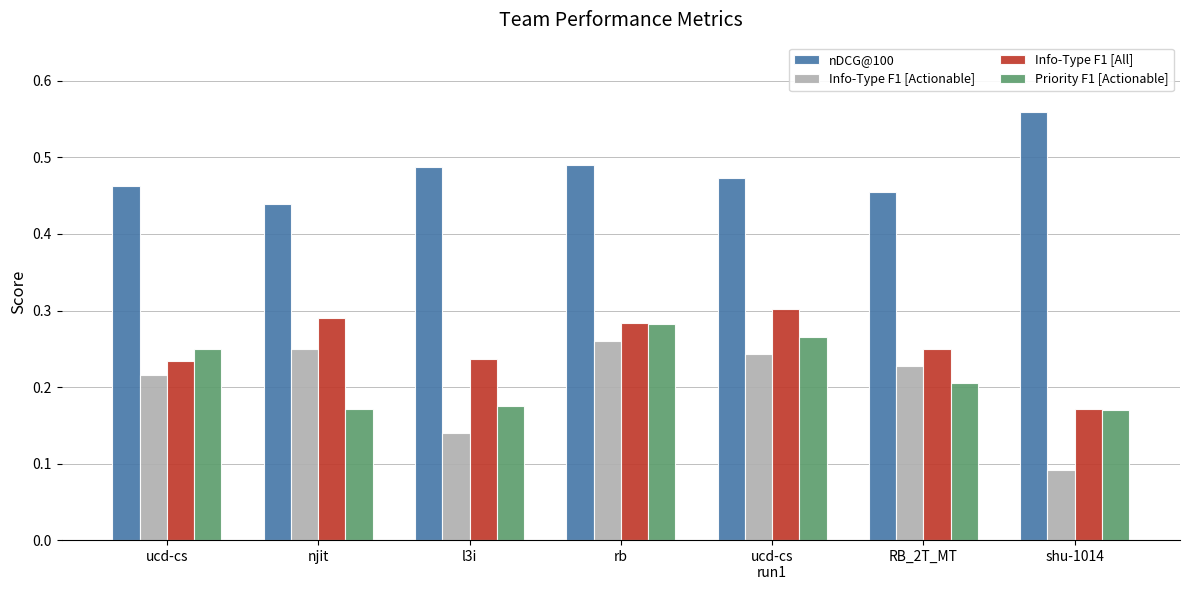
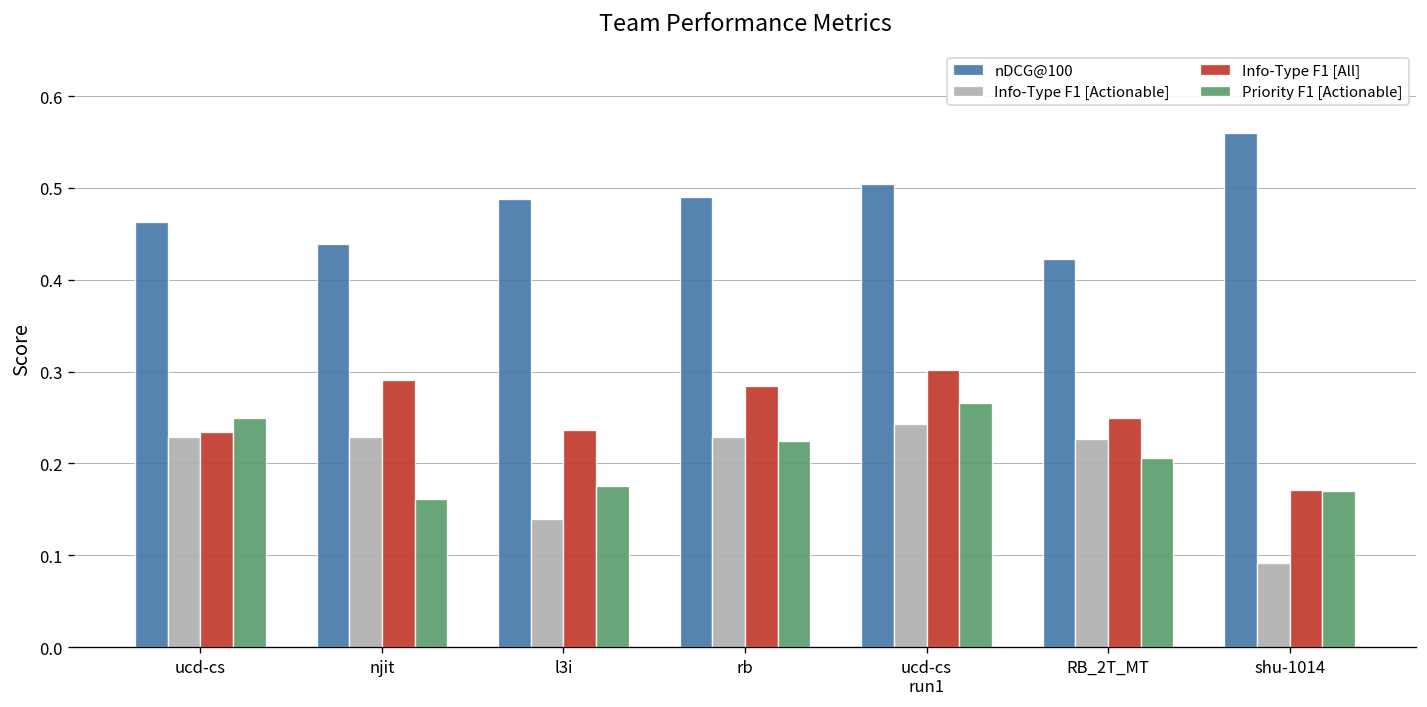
  {
    "nDCG@100": {
      "ucd-cs": 0.46,
      "njit": 0.44,
      "l3i": 0.49,
      "rb": 0.49,
-     "ucd-cs run1": 0.47,
-     "RB_2T_MT": 0.45,
+     "ucd-cs run1": 0.50,
+     "RB_2T_MT": 0.42,
      "shu-1014": 0.56
    },
    "Info-Type F1 [Actionable]": {
-     "ucd-cs": 0.22,
-     "njit": 0.25,
+     "ucd-cs": 0.23,
+     "njit": 0.23,
      "l3i": 0.14,
-     "rb": 0.26,
+     "rb": 0.23,
      "ucd-cs run1": 0.24,
      "RB_2T_MT": 0.23,
      "shu-1014": 0.09
    },
    "Info-Type F1 [All]": {
      "ucd-cs": 0.23,
      "njit": 0.29,
      "l3i": 0.24,
      "rb": 0.28,
      "ucd-cs run1": 0.30,
      "RB_2T_MT": 0.25,
      "shu-1014": 0.17
    },
    "Priority F1 [Actionable]": {
      "ucd-cs": 0.25,
-     "njit": 0.17,
+     "njit": 0.16,
      "l3i": 0.18,
-     "rb": 0.28,
+     "rb": 0.22,
      "ucd-cs run1": 0.27,
      "RB_2T_MT": 0.21,
      "shu-1014": 0.17
    }
  }
